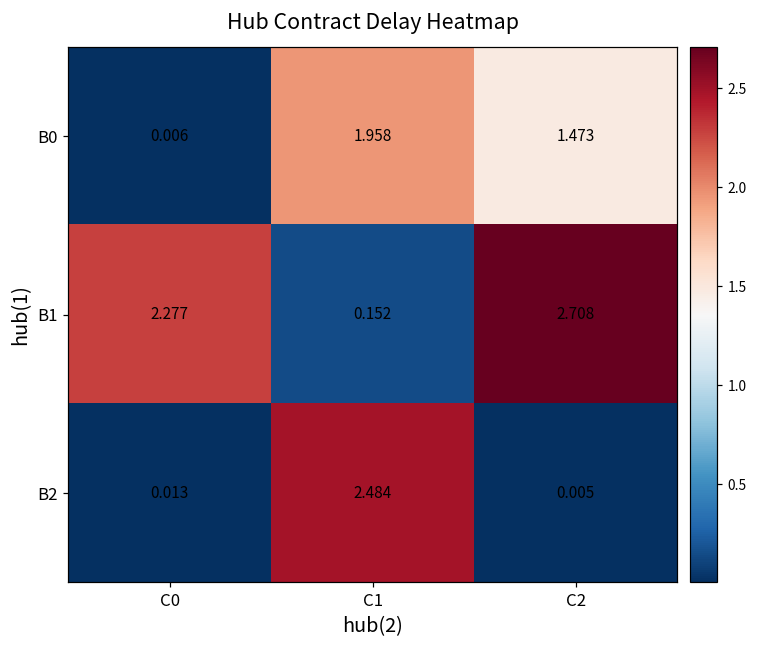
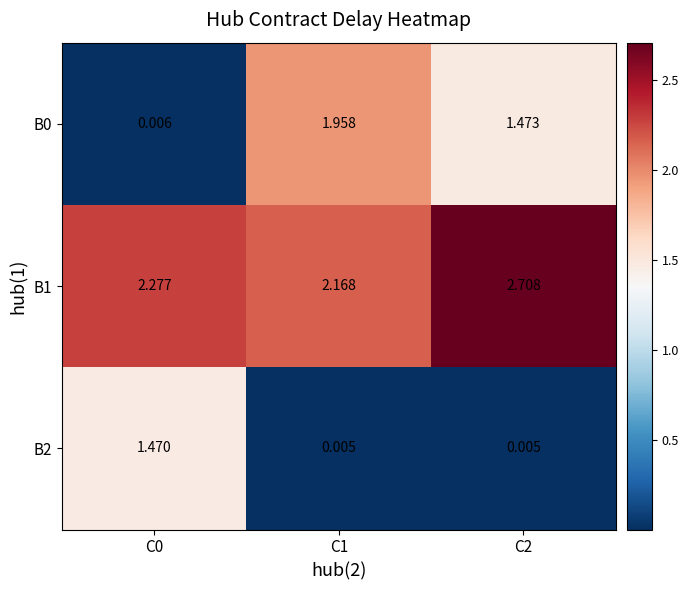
  {
    "B0": {
      "C0": 0.006,
      "C1": 1.958,
      "C2": 1.473
    },
    "B1": {
      "C0": 2.277,
-     "C1": 0.152,
+     "C1": 2.168,
      "C2": 2.708
    },
    "B2": {
-     "C0": 0.013,
-     "C1": 2.484,
+     "C0": 1.470,
+     "C1": 0.005,
      "C2": 0.005
    }
  }
